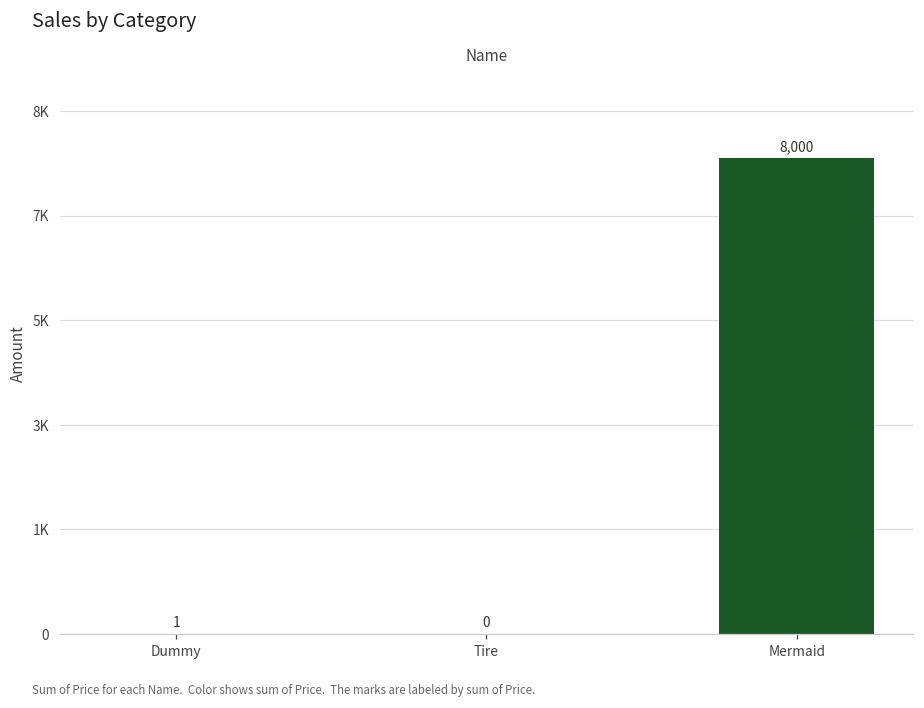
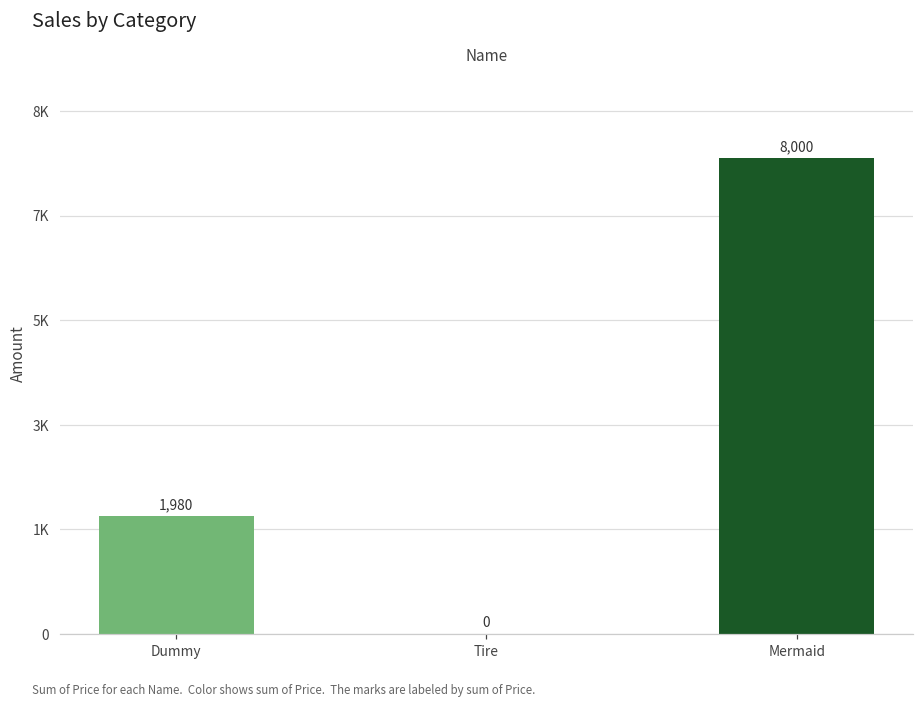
  {
-   "Dummy": "1",
+   "Dummy": "1,980",
    "Tire": "0",
    "Mermaid": "8,000"
  }
